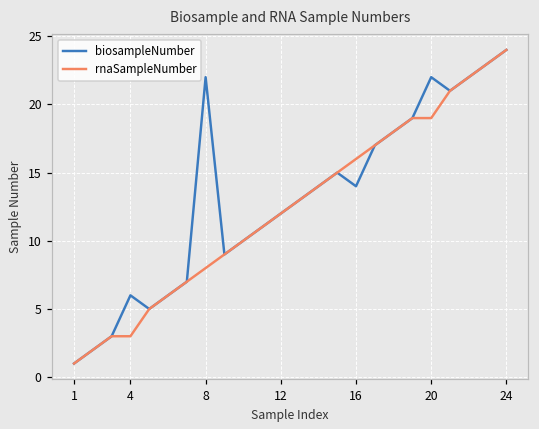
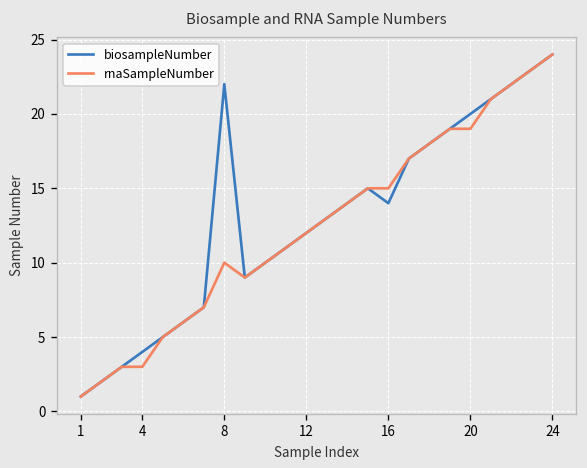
  {
    "biosampleNumber": {
-     "4": 6,
+     "4": 4,
      "8": 22,
      "16": 14,
-     "20": 22
+     "20": 20
    },
    "rnaSampleNumber": {
      "4": 3,
-     "8": 8,
-     "16": 16,
+     "8": 10,
+     "16": 15,
      "20": 19
    }
  }
